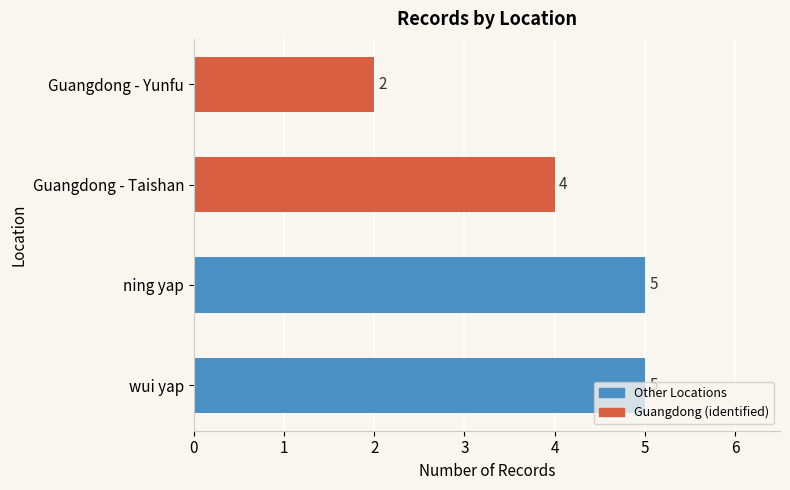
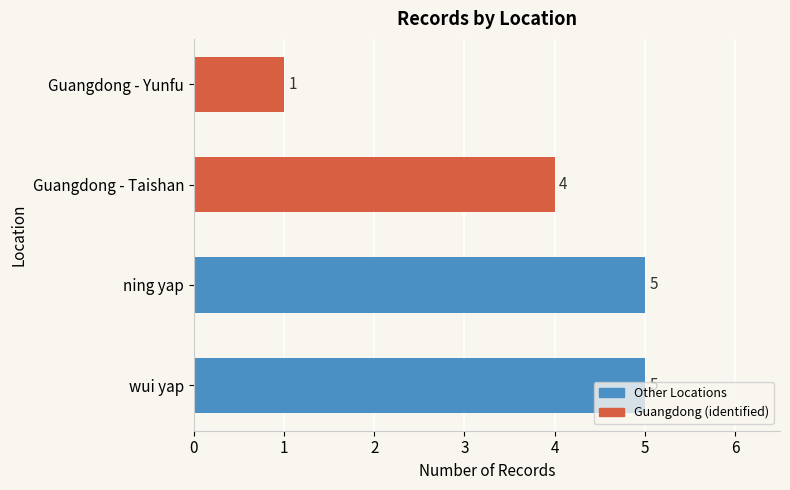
  {
-   "Guangdong - Yunfu": 2,
+   "Guangdong - Yunfu": 1,
    "Guangdong - Taishan": 4,
    "ning yap": 5
  }
